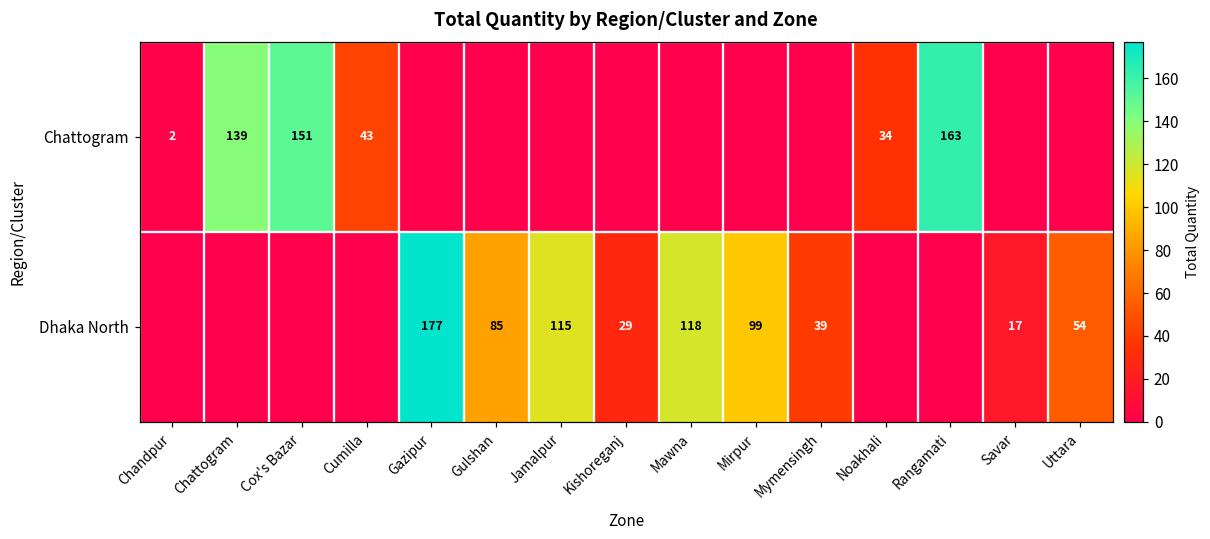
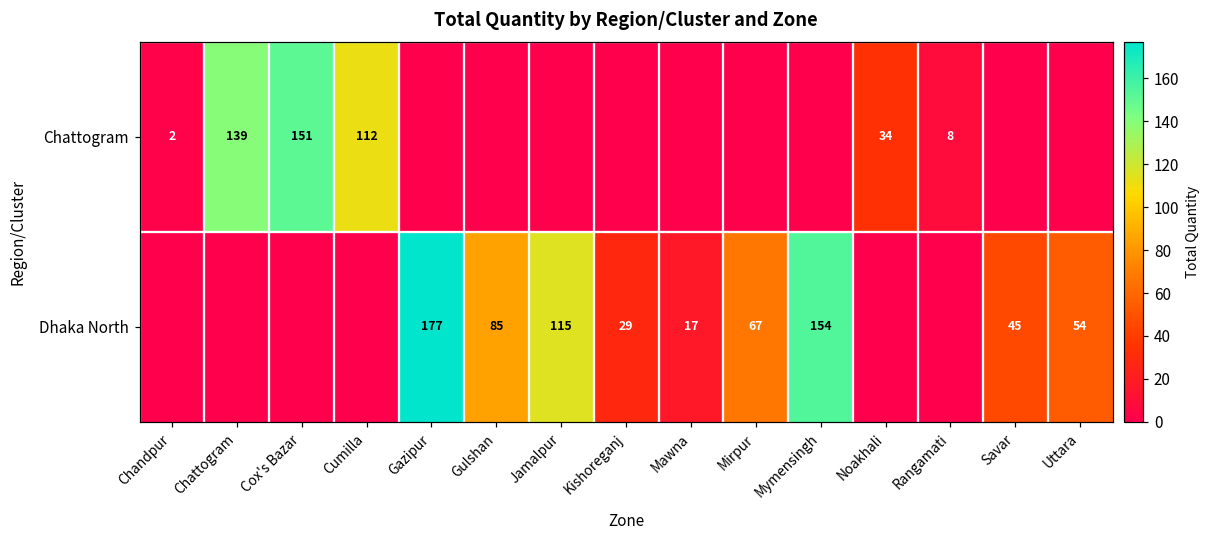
  {
    "Chattogram": {
      "Chandpur": 2,
      "Chattogram": 139,
      "Cox's Bazar": 151,
-     "Cumilla": 43,
+     "Cumilla": 112,
      "Noakhali": 34,
-     "Rangamati": 163
+     "Rangamati": 8
    },
    "Dhaka North": {
      "Gazipur": 177,
      "Gulshan": 85,
      "Jamalpur": 115,
      "Kishoreganj": 29,
-     "Mawna": 118,
-     "Mirpur": 99,
-     "Mymensingh": 39,
-     "Savar": 17,
+     "Mawna": 17,
+     "Mirpur": 67,
+     "Mymensingh": 154,
+     "Savar": 45,
      "Uttara": 54
    }
  }
